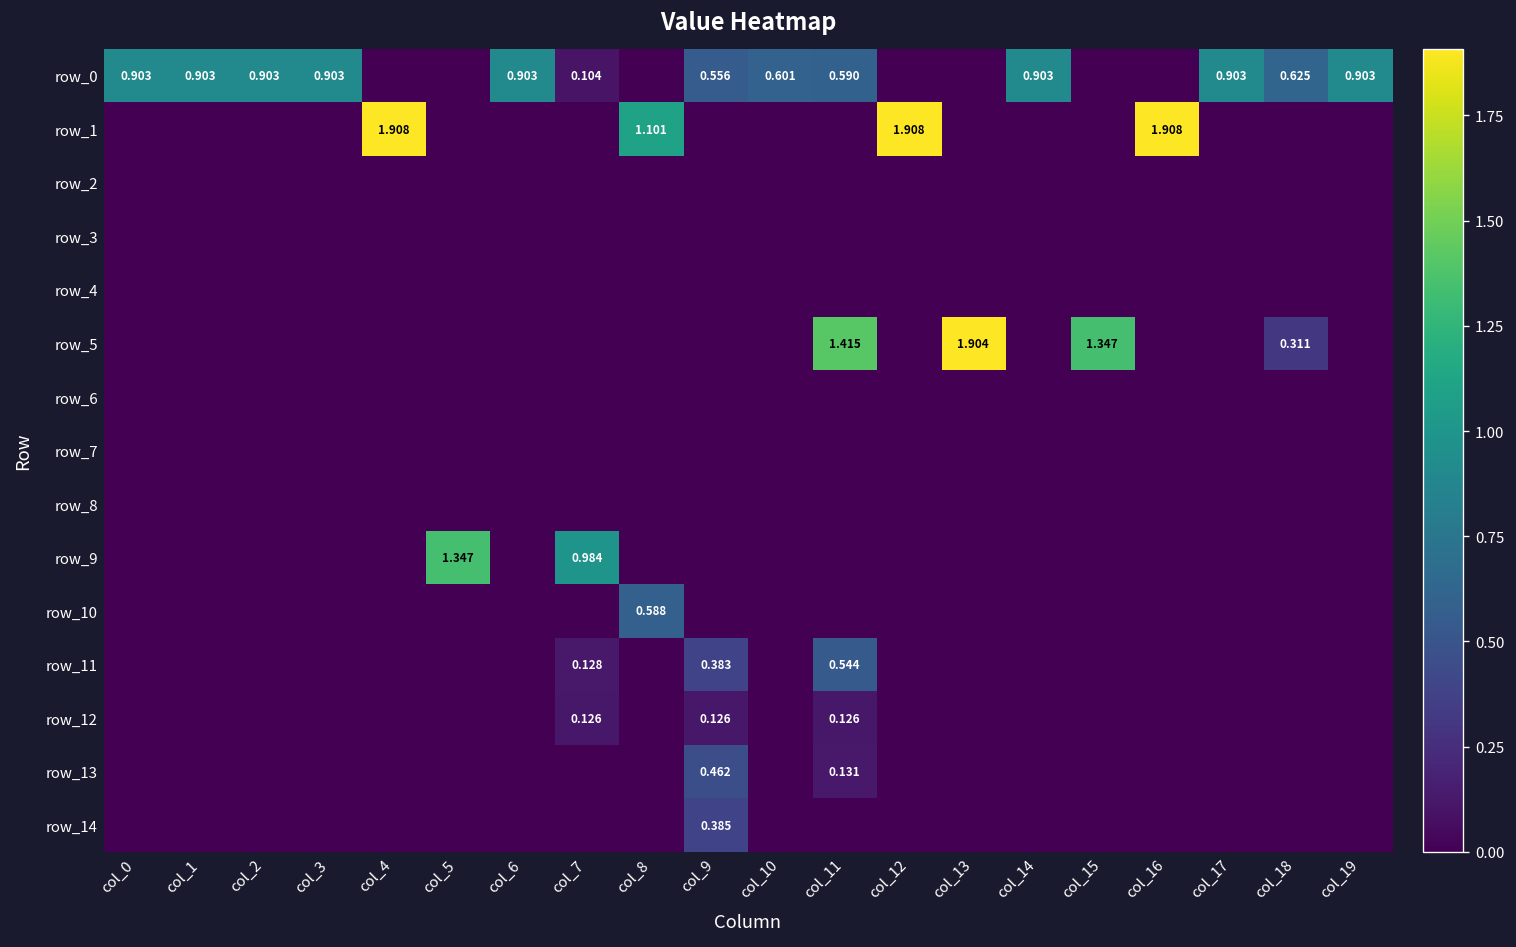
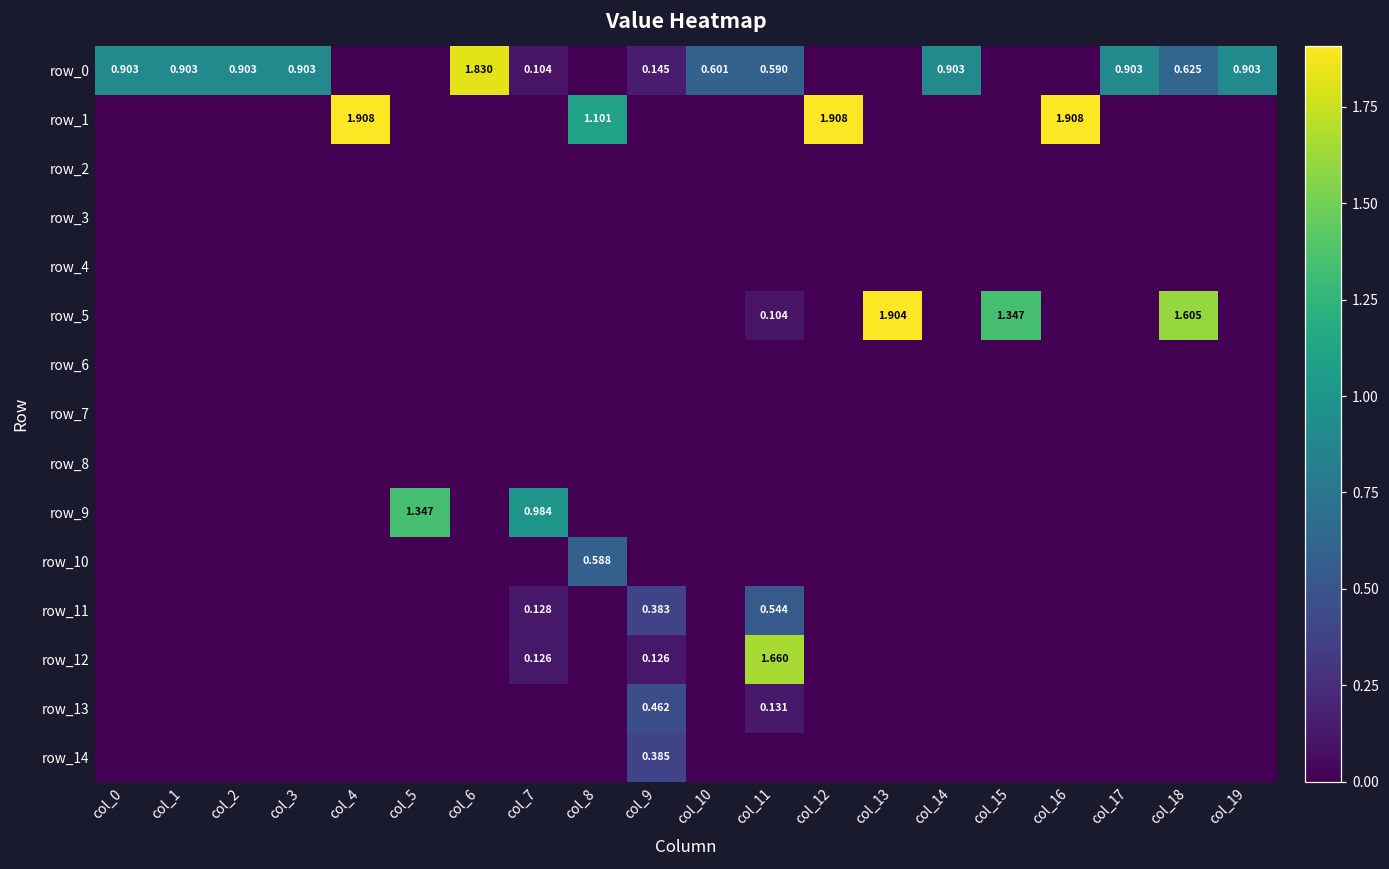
  {
    "row_0": {
      "col_0": 0.903,
      "col_1": 0.903,
      "col_2": 0.903,
      "col_3": 0.903,
-     "col_6": 0.903,
+     "col_6": 1.830,
      "col_7": 0.104,
-     "col_9": 0.556,
+     "col_9": 0.145,
      "col_10": 0.601,
      "col_11": 0.590,
      "col_14": 0.903,
      "col_17": 0.903,
      "col_18": 0.625,
      "col_19": 0.903
    },
    "row_1": {
      "col_4": 1.908,
      "col_8": 1.101,
      "col_12": 1.908,
      "col_16": 1.908
    },
    "row_5": {
-     "col_11": 1.415,
+     "col_11": 0.104,
      "col_13": 1.904,
      "col_15": 1.347,
-     "col_18": 0.311
+     "col_18": 1.605
    },
    "row_9": {
      "col_5": 1.347,
      "col_7": 0.984
    },
    "row_10": {
      "col_8": 0.588
    },
    "row_11": {
      "col_7": 0.128,
      "col_9": 0.383,
      "col_11": 0.544
    },
    "row_12": {
      "col_7": 0.126,
      "col_9": 0.126,
-     "col_11": 0.126
+     "col_11": 1.660
    },
    "row_13": {
      "col_9": 0.462,
      "col_11": 0.131
    },
    "row_14": {
      "col_9": 0.385
    }
  }
